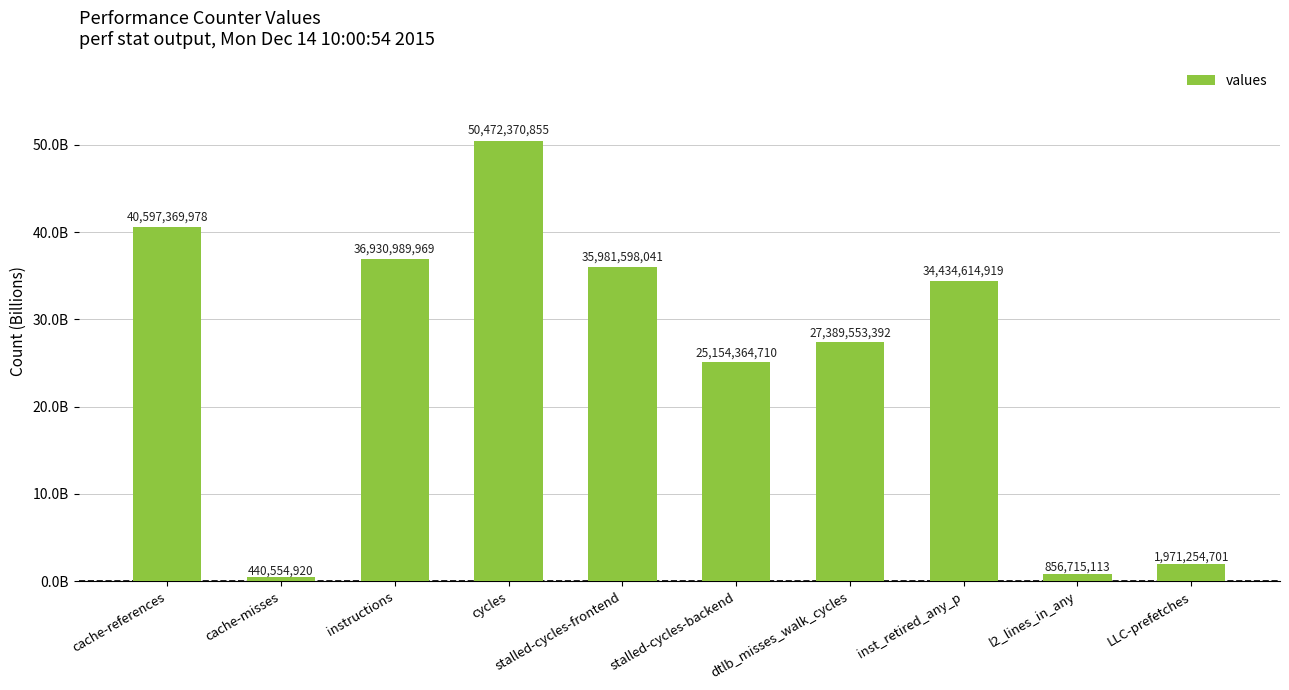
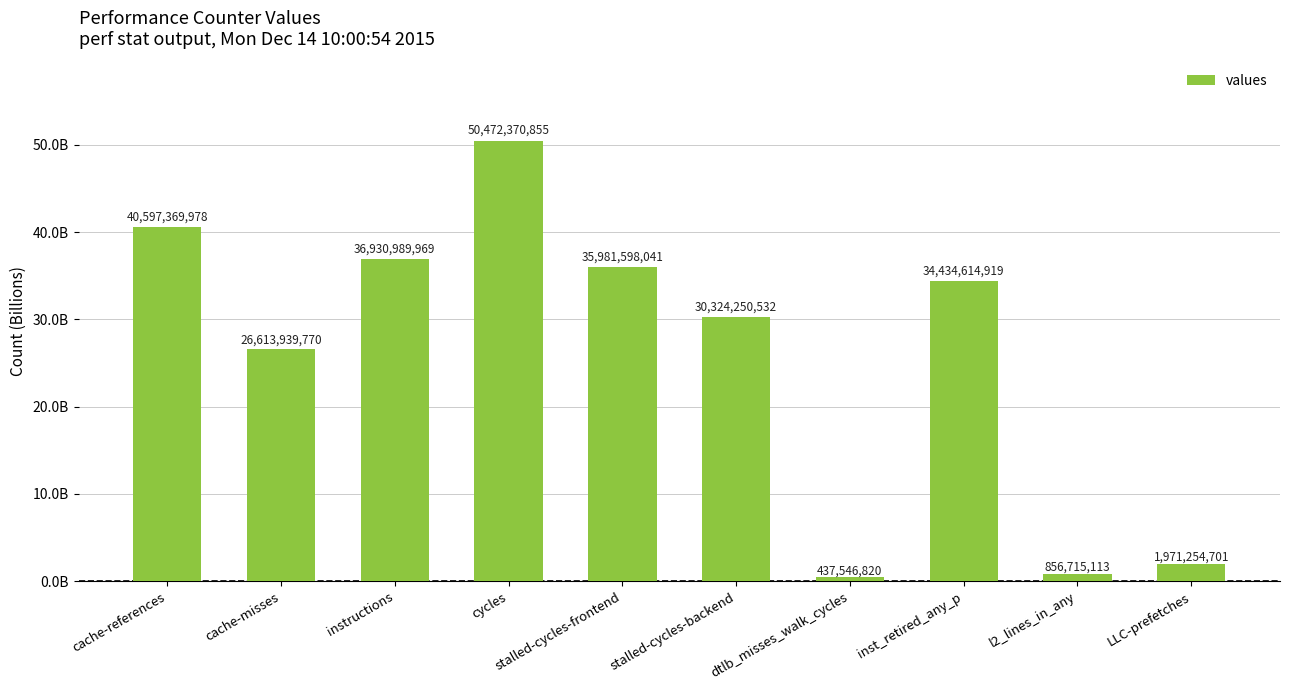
  {
    "cache-references": "40,597,369,978",
-   "cache-misses": "440,554,920",
+   "cache-misses": "26,613,939,770",
    "instructions": "36,930,989,969",
    "cycles": "50,472,370,855",
    "stalled-cycles-frontend": "35,981,598,041",
-   "stalled-cycles-backend": "25,154,364,710",
-   "dtlb_misses_walk_cycles": "27,389,553,392",
+   "stalled-cycles-backend": "30,324,250,532",
+   "dtlb_misses_walk_cycles": "437,546,820",
    "inst_retired_any_p": "34,434,614,919",
    "l2_lines_in_any": "856,715,113",
    "LLC-prefetches": "1,971,254,701"
  }
